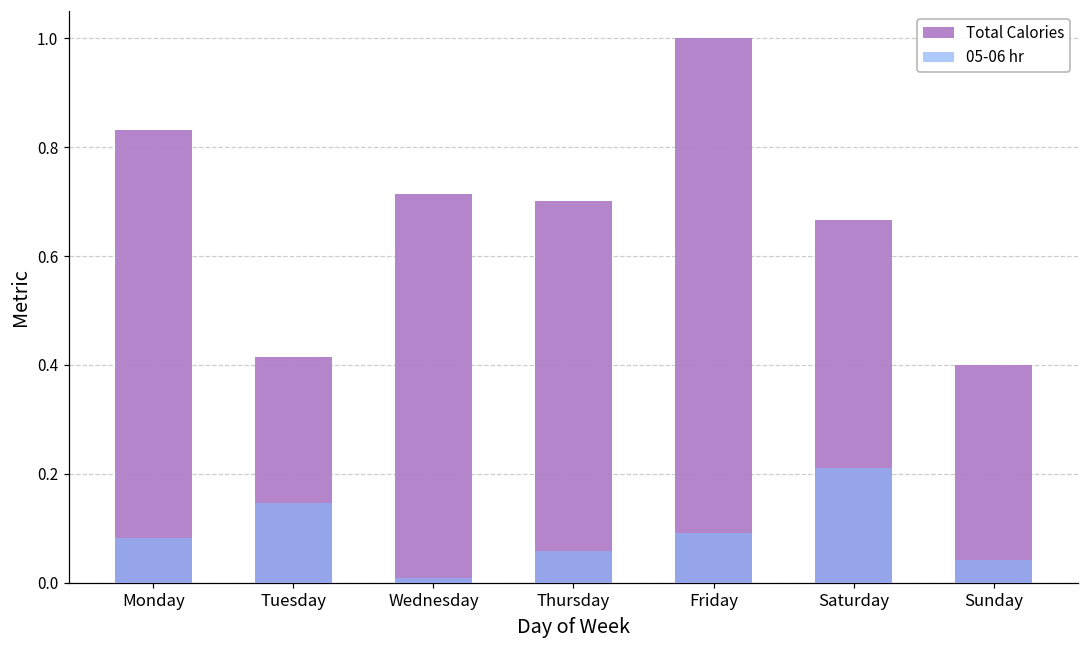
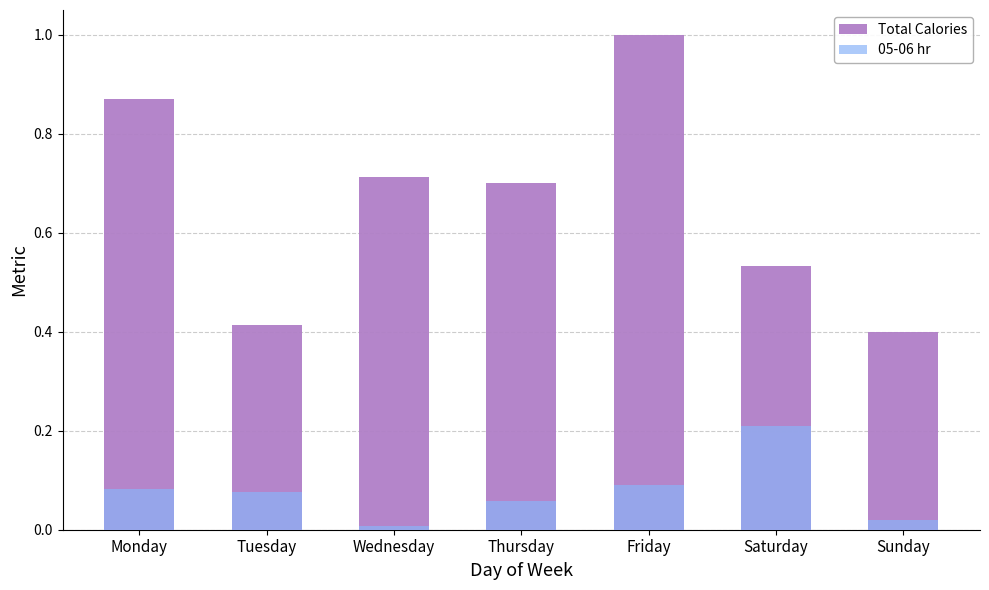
  {
    "Total Calories": {
-     "Monday": 0.83,
+     "Monday": 0.87,
      "Tuesday": 0.41,
      "Wednesday": 0.71,
      "Thursday": 0.70,
      "Friday": 1.00,
-     "Saturday": 0.67,
+     "Saturday": 0.53,
      "Sunday": 0.40
    },
    "05-06 hr": {
-     "Tuesday": 0.15,
-     "Sunday": 0.04
+     "Tuesday": 0.08,
+     "Sunday": 0.02
    }
  }
